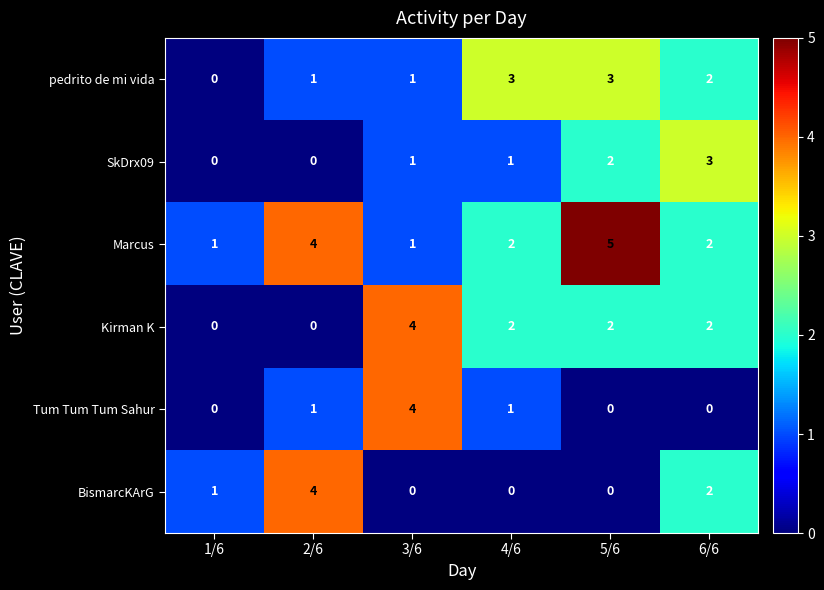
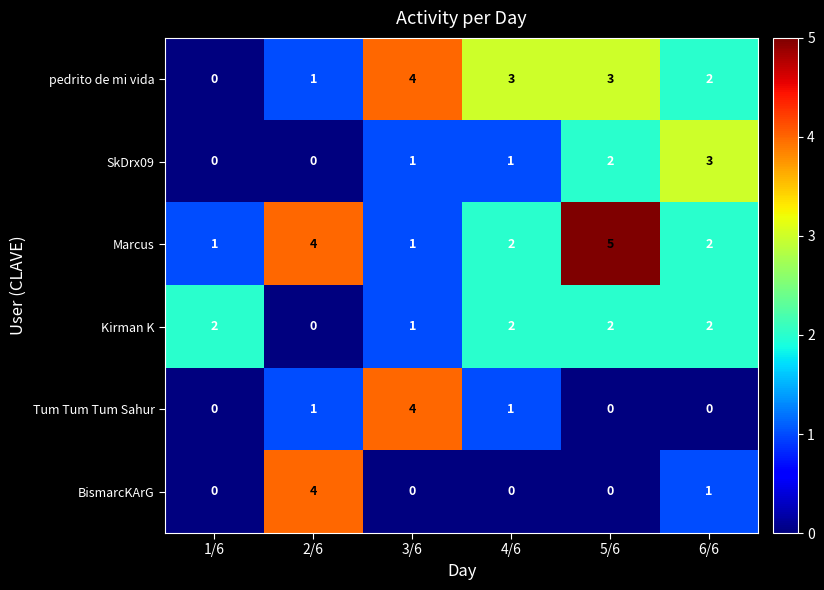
  {
    "pedrito de mi vida": {
      "1/6": 0,
      "2/6": 1,
-     "3/6": 1,
+     "3/6": 4,
      "4/6": 3,
      "5/6": 3,
      "6/6": 2
    },
    "SkDrx09": {
      "1/6": 0,
      "2/6": 0,
      "3/6": 1,
      "4/6": 1,
      "5/6": 2,
      "6/6": 3
    },
    "Marcus": {
      "1/6": 1,
      "2/6": 4,
      "3/6": 1,
      "4/6": 2,
      "5/6": 5,
      "6/6": 2
    },
    "Kirman K": {
-     "1/6": 0,
+     "1/6": 2,
      "2/6": 0,
-     "3/6": 4,
+     "3/6": 1,
      "4/6": 2,
      "5/6": 2,
      "6/6": 2
    },
    "Tum Tum Tum Sahur": {
      "1/6": 0,
      "2/6": 1,
      "3/6": 4,
      "4/6": 1,
      "5/6": 0,
      "6/6": 0
    },
    "BismarcKArG": {
-     "1/6": 1,
+     "1/6": 0,
      "2/6": 4,
      "3/6": 0,
      "4/6": 0,
      "5/6": 0,
-     "6/6": 2
+     "6/6": 1
    }
  }
